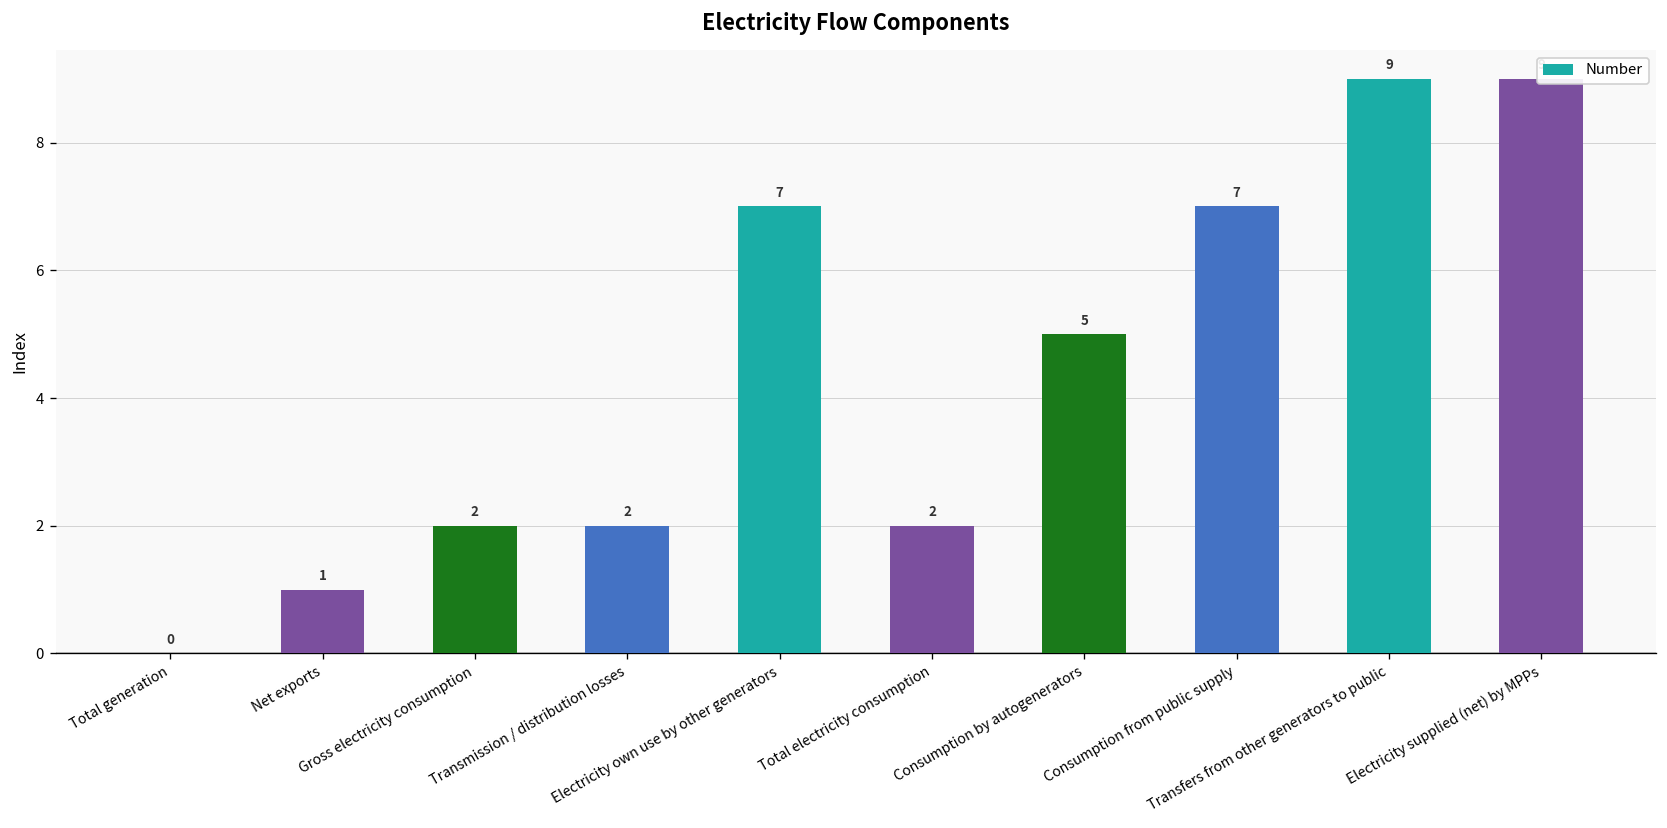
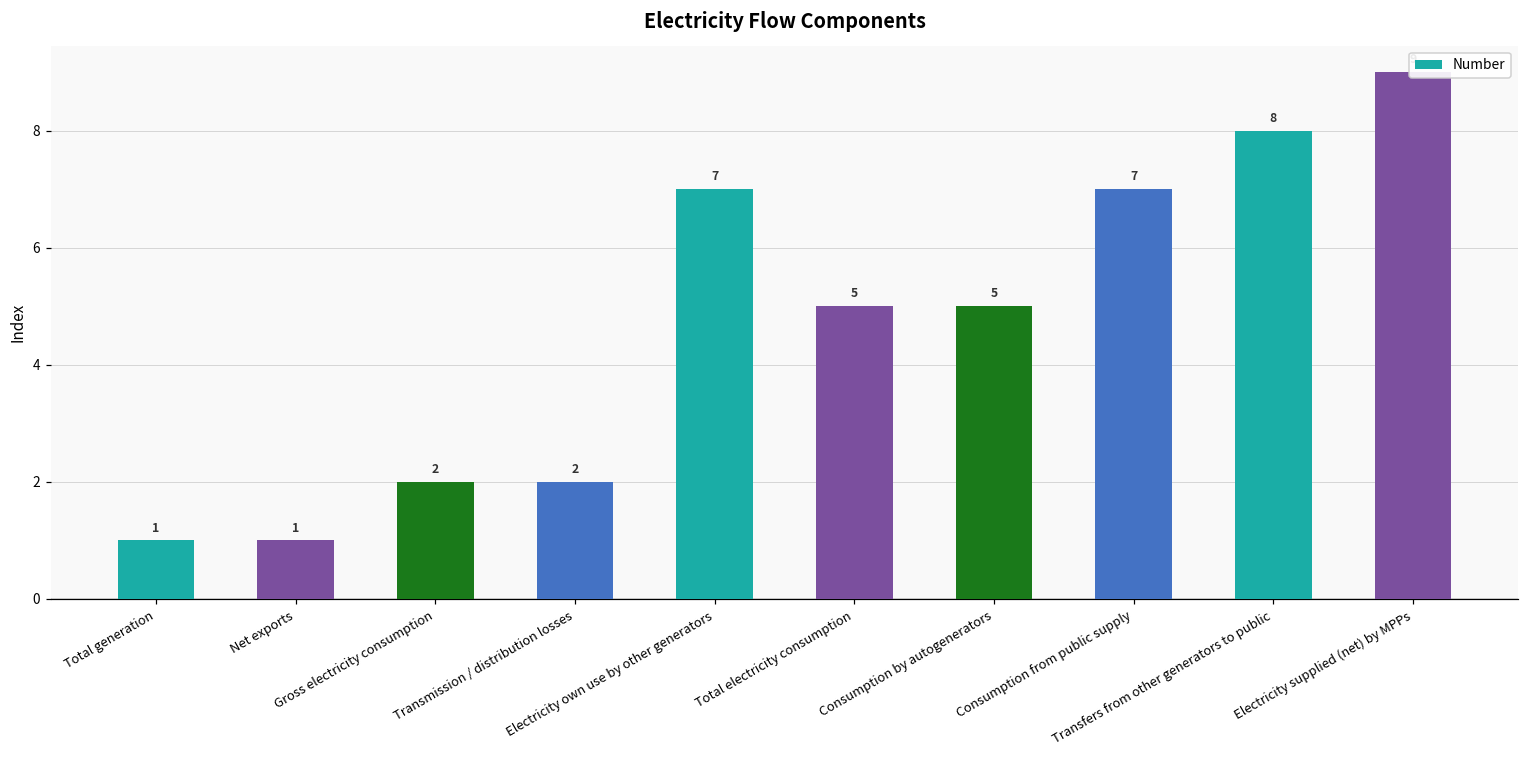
  {
-   "Total generation": 0,
+   "Total generation": 1,
    "Net exports": 1,
    "Gross electricity consumption": 2,
    "Transmission / distribution losses": 2,
    "Electricity own use by other generators": 7,
-   "Total electricity consumption": 2,
+   "Total electricity consumption": 5,
    "Consumption by autogenerators": 5,
    "Consumption from public supply": 7,
-   "Transfers from other generators to public": 9
+   "Transfers from other generators to public": 8
  }
